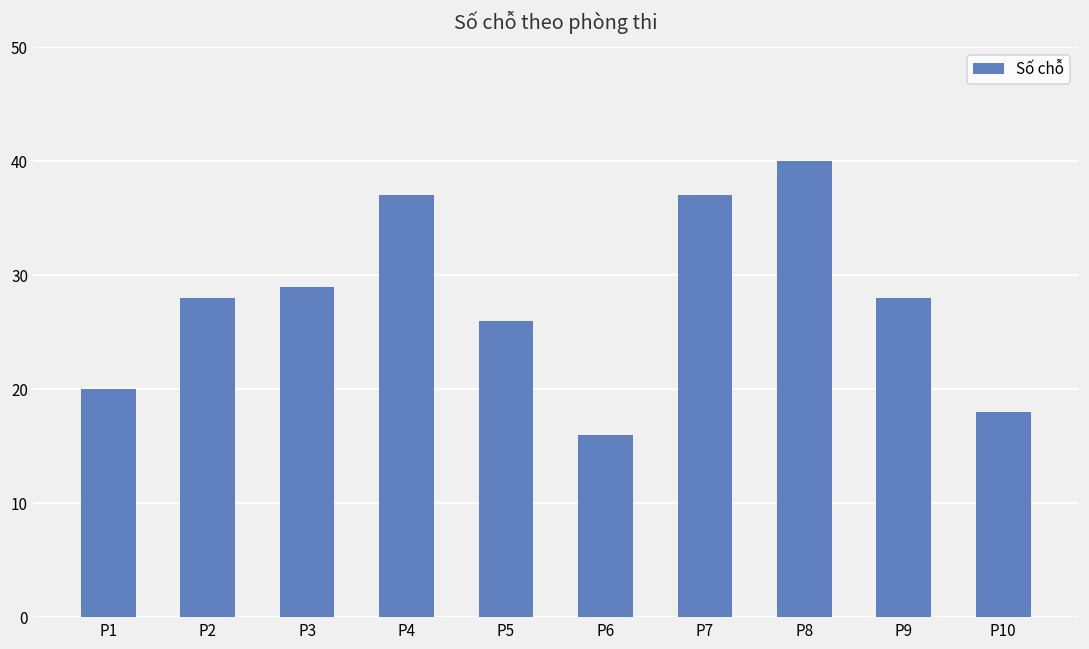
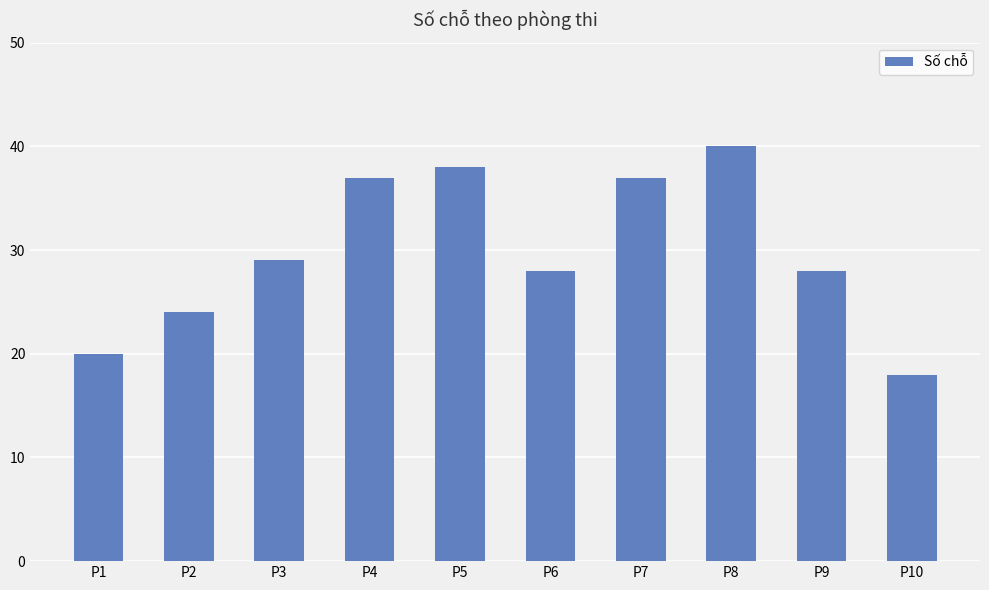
  {
    "P1": 20,
-   "P2": 28,
+   "P2": 24,
    "P3": 29,
    "P4": 37,
-   "P5": 26,
-   "P6": 16,
+   "P5": 38,
+   "P6": 28,
    "P7": 37,
    "P8": 40,
    "P9": 28,
    "P10": 18
  }
